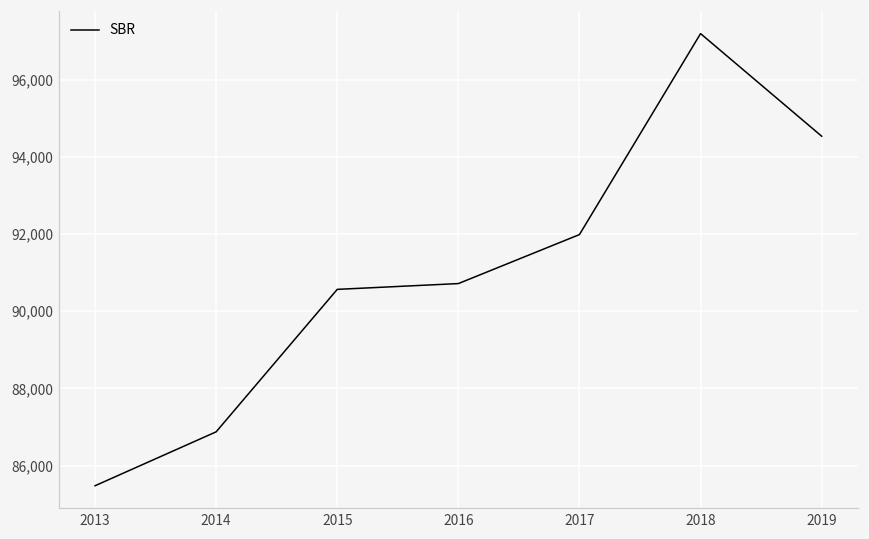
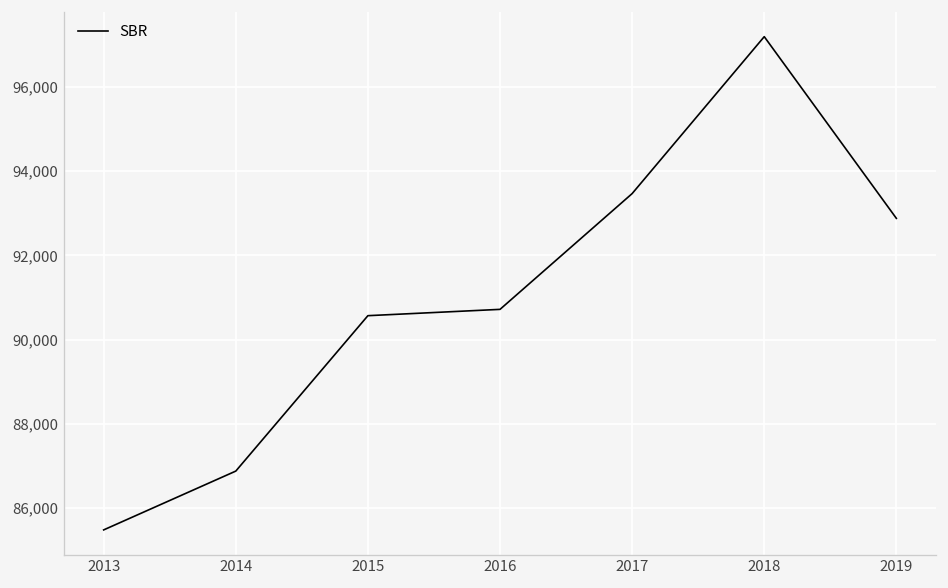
  {
    "2013": "85,500",
    "2014": "86,900",
    "2015": "90,600",
    "2016": "90,700",
-   "2017": "92,000",
+   "2017": "93,500",
    "2018": "97,200",
-   "2019": "94,500"
+   "2019": "92,900"
  }
